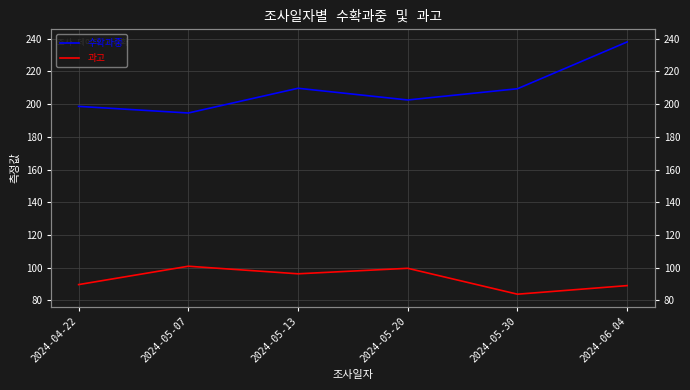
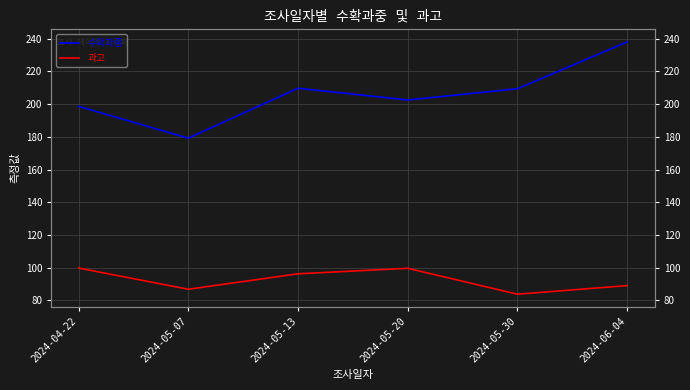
  {
    "수확과중": {
      "2024-04-22": 199,
-     "2024-05-07": 195,
+     "2024-05-07": 179,
      "2024-05-13": 210,
      "2024-05-20": 203,
      "2024-05-30": 209,
      "2024-06-04": 238
    },
    "과고": {
-     "2024-04-22": 90,
-     "2024-05-07": 101,
+     "2024-04-22": 100,
+     "2024-05-07": 87,
      "2024-05-13": 96,
      "2024-05-20": 100,
      "2024-05-30": 84,
      "2024-06-04": 89
    }
  }
